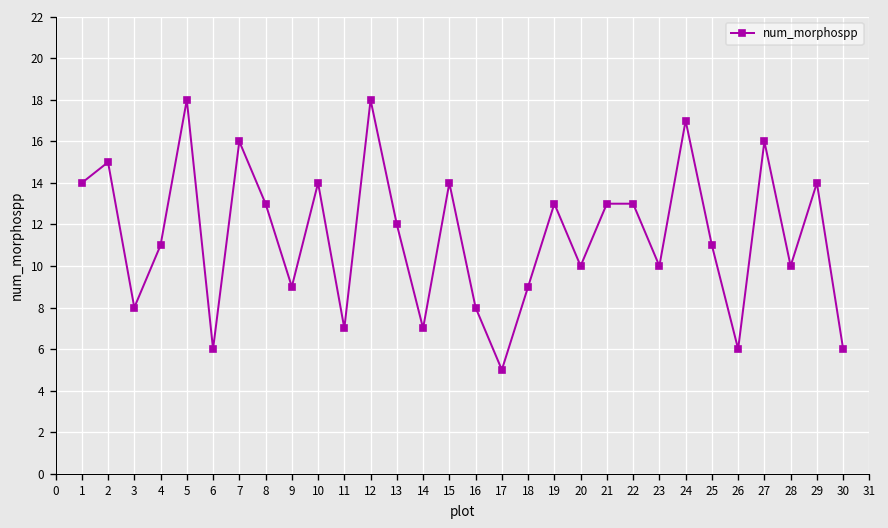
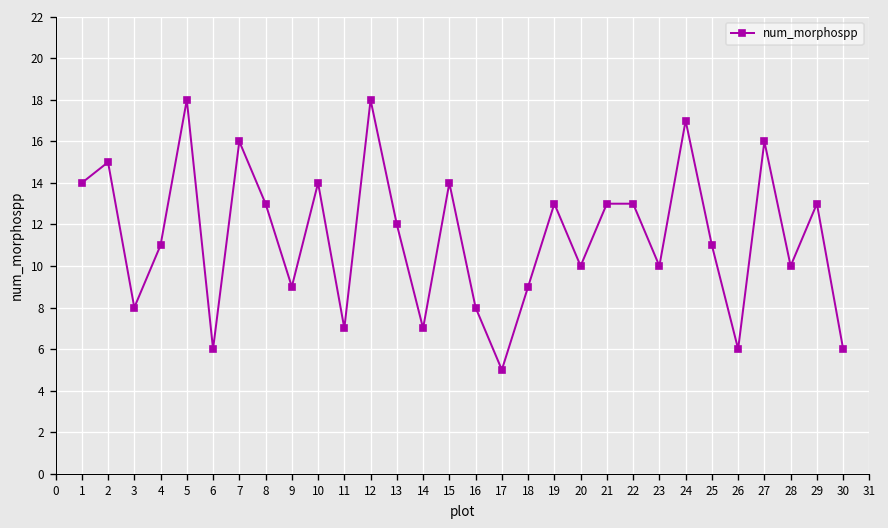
  {
    "1": 14,
    "2": 15,
    "3": 8,
    "4": 11,
    "5": 18,
    "6": 6,
    "7": 16,
    "8": 13,
    "9": 9,
    "10": 14,
    "11": 7,
    "12": 18,
    "13": 12,
    "14": 7,
    "15": 14,
    "16": 8,
    "17": 5,
    "18": 9,
    "19": 13,
    "20": 10,
    "21": 13,
    "22": 13,
    "23": 10,
    "24": 17,
    "25": 11,
    "26": 6,
    "27": 16,
    "28": 10,
-   "29": 14,
+   "29": 13,
    "30": 6
  }
